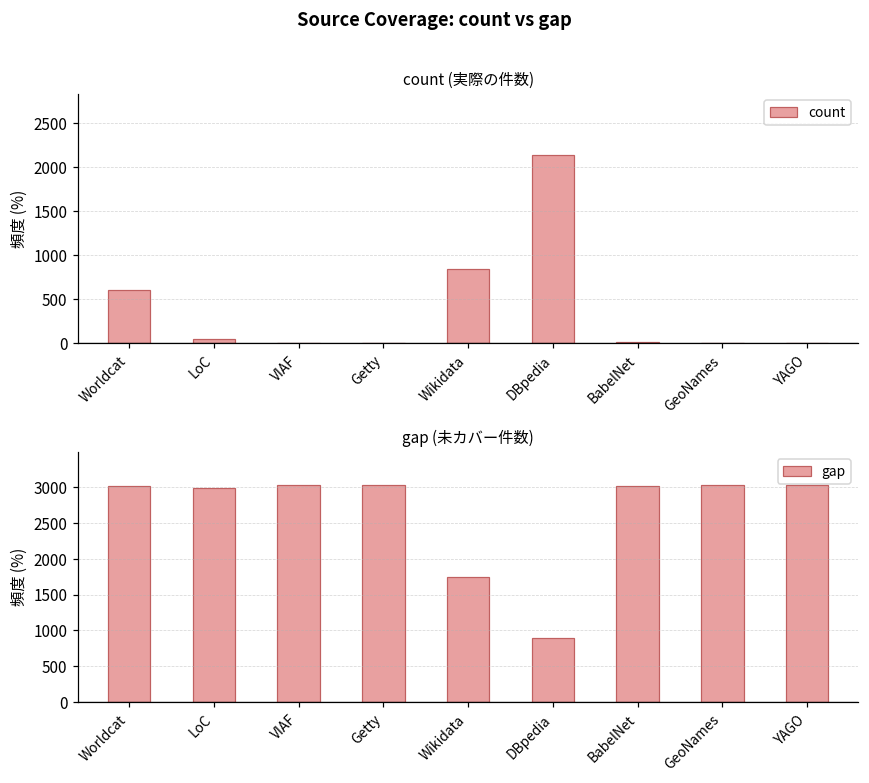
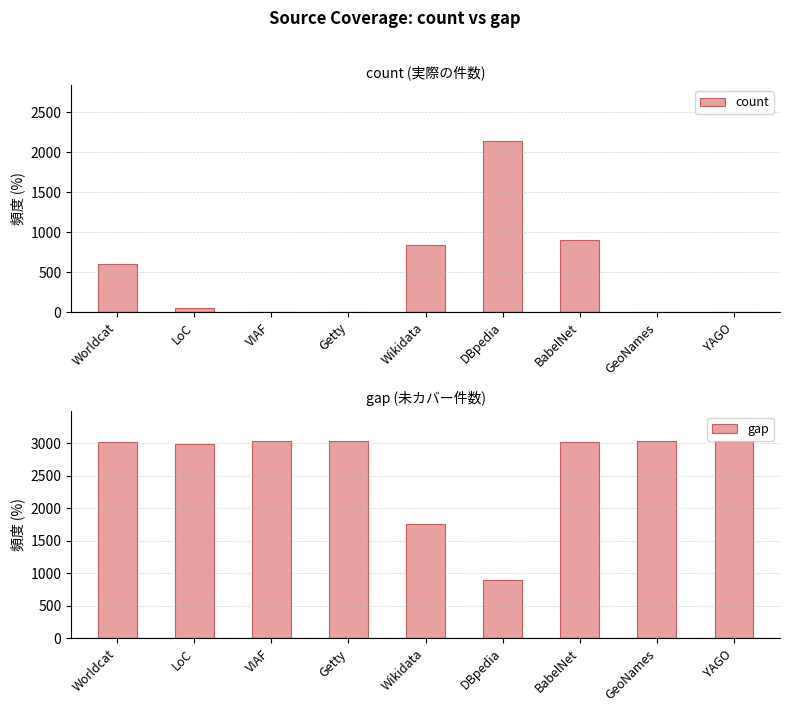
  {
    "count (実際の件数)": {
      "Worldcat": 600,
      "LoC": 0,
      "VIAF": 0,
      "Getty": 0,
      "Wikidata": 800,
      "DBpedia": 2100,
-     "BabelNet": 0,
+     "BabelNet": 900,
      "GeoNames": 0,
      "YAGO": 0
    },
    "gap (未カバー件数)": {
      "Worldcat": 3000,
      "LoC": 3000,
      "VIAF": 3000,
      "Getty": 3000,
      "Wikidata": 1800,
      "DBpedia": 900,
      "BabelNet": 3000,
      "GeoNames": 3000,
      "YAGO": 3000
    }
  }
